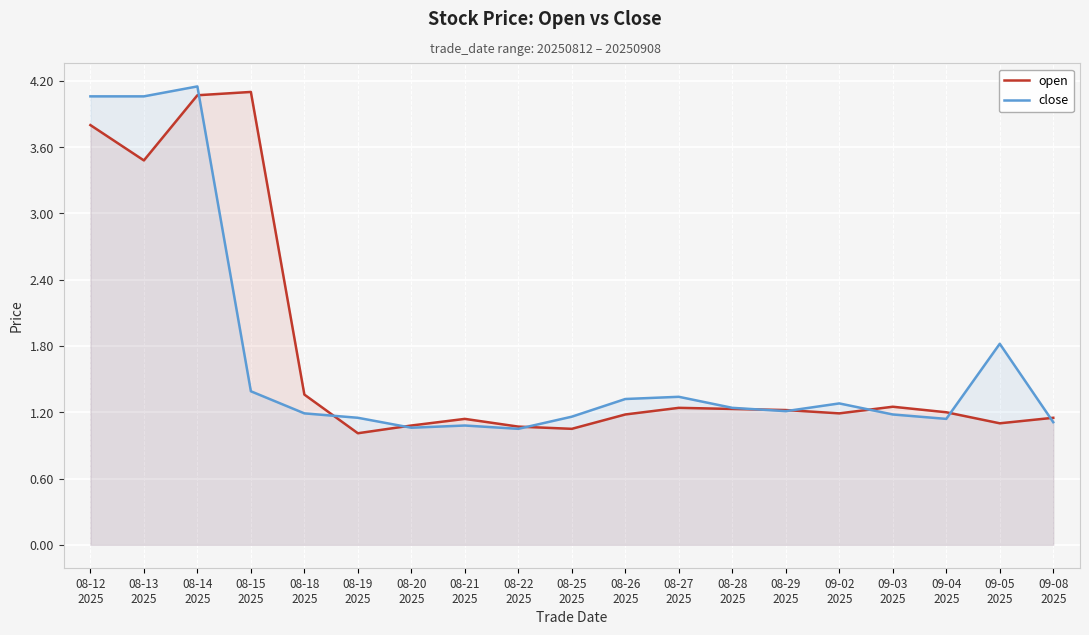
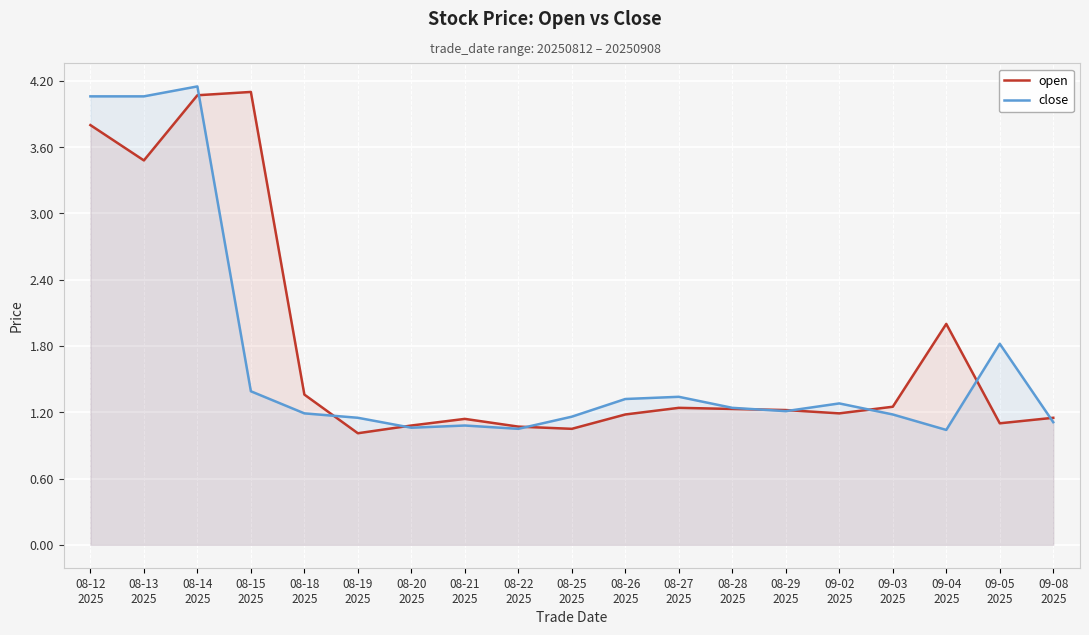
  {
    "open": {
      "08-12 2025": 3.8,
      "08-13 2025": 3.5,
      "08-14 2025": 4.07,
      "08-15 2025": 4.1,
      "08-18 2025": 1.36,
      "08-19 2025": 1.0,
      "08-21 2025": 1.14,
      "08-25 2025": 1.05,
      "08-26 2025": 1.2,
      "08-27 2025": 1.24,
      "09-02 2025": 1.2,
      "09-03 2025": 1.25,
-     "09-04 2025": 1.2,
+     "09-04 2025": 2.0,
      "09-05 2025": 1.1,
      "09-08 2025": 1.15
    },
    "close": {
      "08-12 2025": 4.06,
      "08-13 2025": 4.06,
      "08-14 2025": 4.15,
      "08-15 2025": 1.39,
      "08-18 2025": 1.19,
      "08-19 2025": 1.15,
      "08-21 2025": 1.08,
      "08-25 2025": 1.16,
      "08-26 2025": 1.32,
      "08-27 2025": 1.34,
      "09-02 2025": 1.28,
      "09-03 2025": 1.18,
-     "09-04 2025": 1.14,
+     "09-04 2025": 1.04,
      "09-05 2025": 1.82,
      "09-08 2025": 1.11
    }
  }
